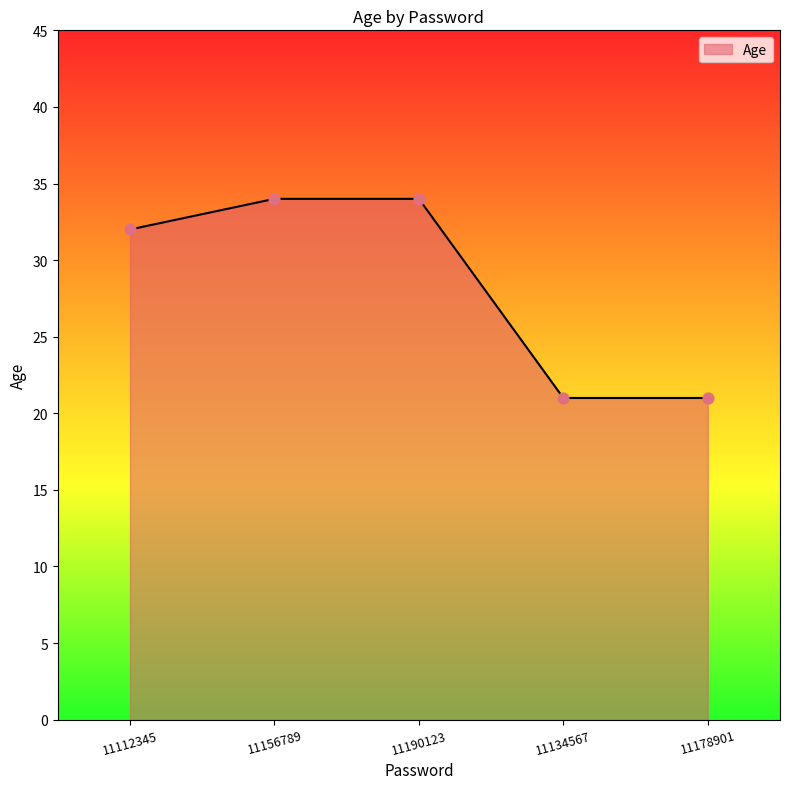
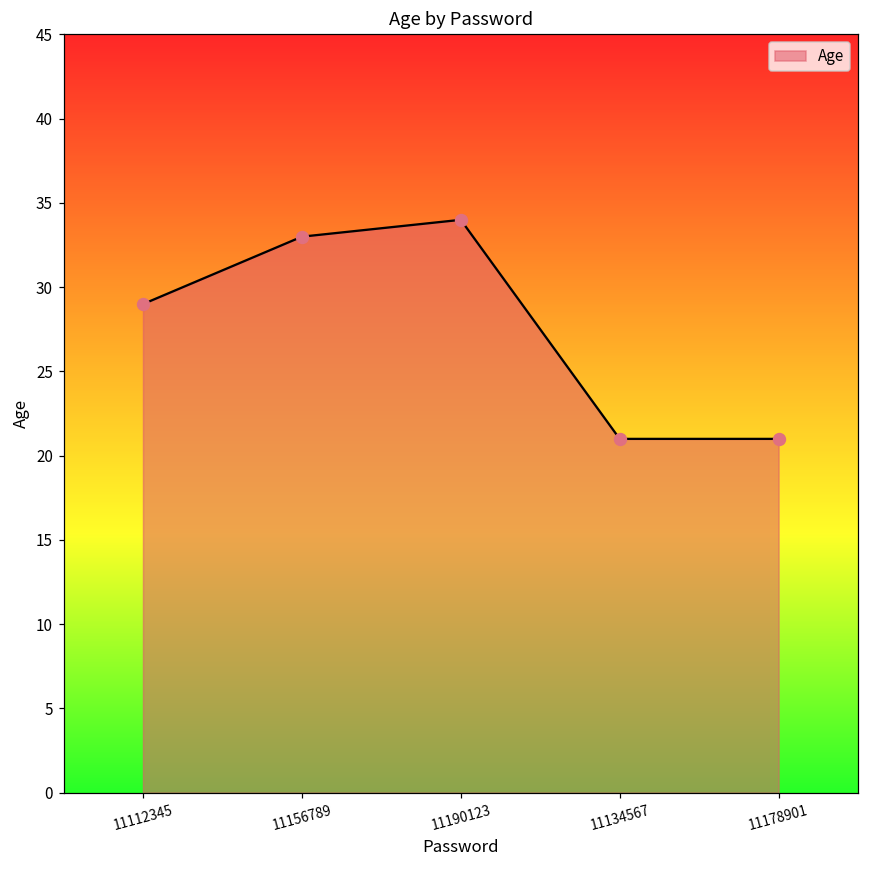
  {
-   "11112345": 32,
-   "11156789": 34,
+   "11112345": 29,
+   "11156789": 33,
    "11190123": 34,
    "11134567": 21,
    "11178901": 21
  }
